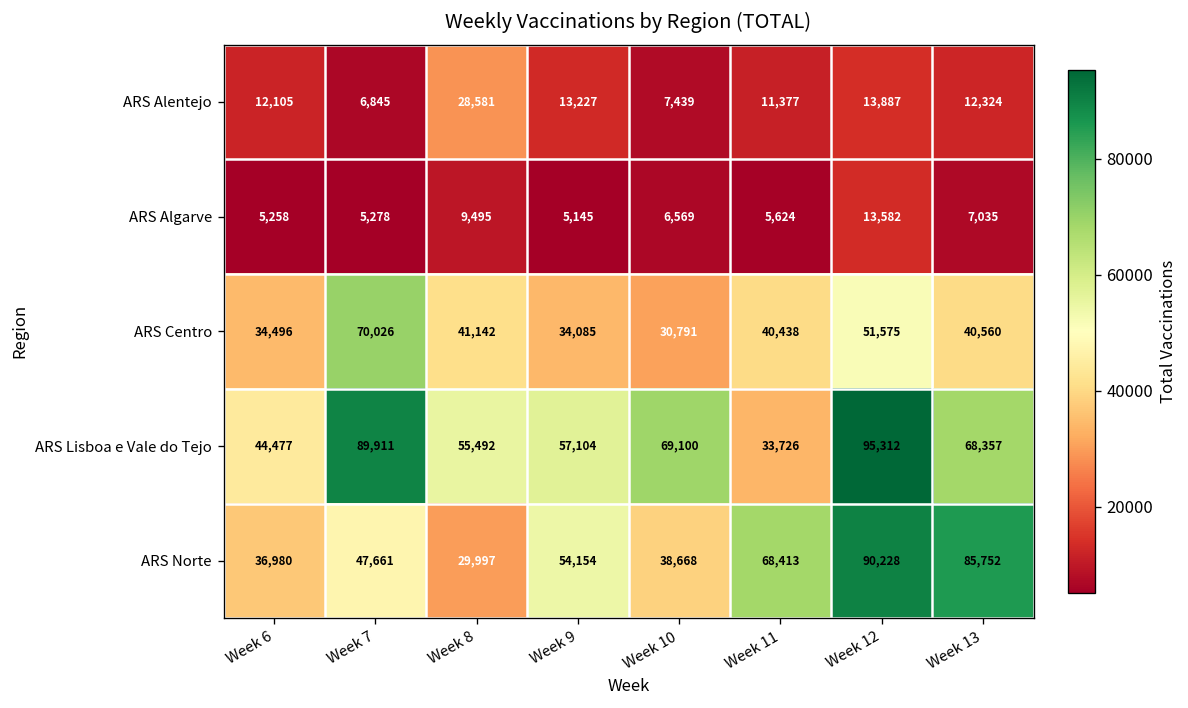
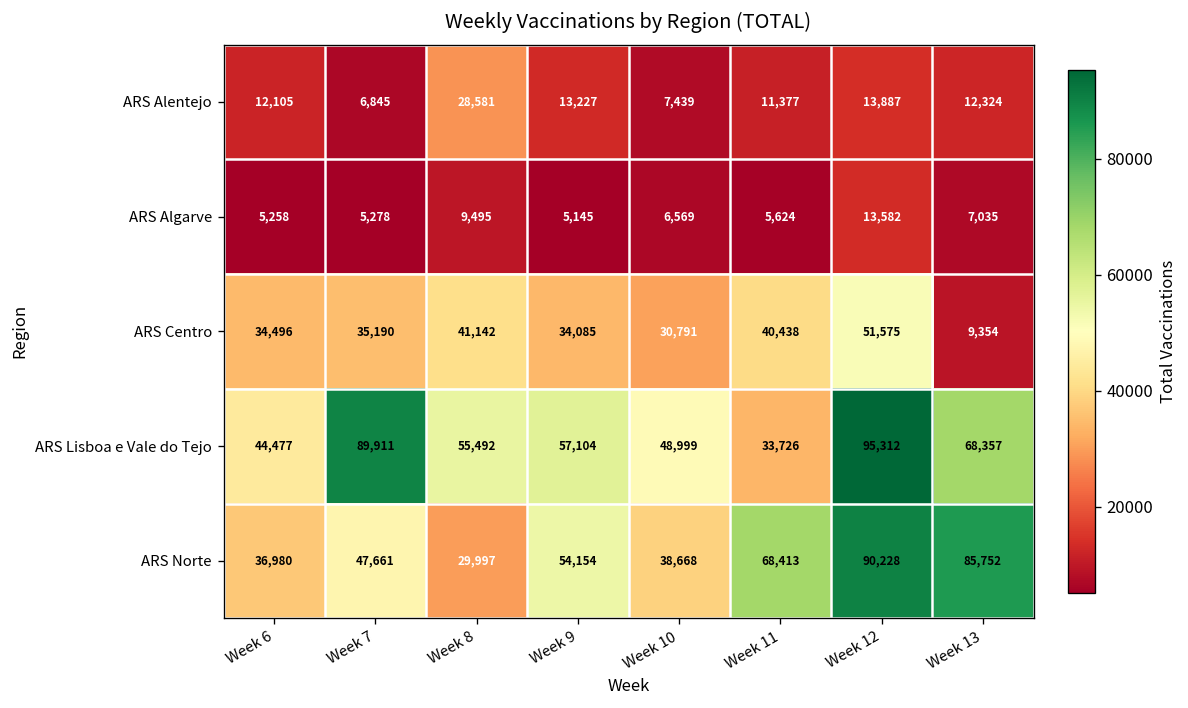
  {
    "ARS Alentejo": {
      "Week 6": "12,105",
      "Week 7": "6,845",
      "Week 8": "28,581",
      "Week 9": "13,227",
      "Week 10": "7,439",
      "Week 11": "11,377",
      "Week 12": "13,887",
      "Week 13": "12,324"
    },
    "ARS Algarve": {
      "Week 6": "5,258",
      "Week 7": "5,278",
      "Week 8": "9,495",
      "Week 9": "5,145",
      "Week 10": "6,569",
      "Week 11": "5,624",
      "Week 12": "13,582",
      "Week 13": "7,035"
    },
    "ARS Centro": {
      "Week 6": "34,496",
-     "Week 7": "70,026",
+     "Week 7": "35,190",
      "Week 8": "41,142",
      "Week 9": "34,085",
      "Week 10": "30,791",
      "Week 11": "40,438",
      "Week 12": "51,575",
-     "Week 13": "40,560"
+     "Week 13": "9,354"
    },
    "ARS Lisboa e Vale do Tejo": {
      "Week 6": "44,477",
      "Week 7": "89,911",
      "Week 8": "55,492",
      "Week 9": "57,104",
-     "Week 10": "69,100",
+     "Week 10": "48,999",
      "Week 11": "33,726",
      "Week 12": "95,312",
      "Week 13": "68,357"
    },
    "ARS Norte": {
      "Week 6": "36,980",
      "Week 7": "47,661",
      "Week 8": "29,997",
      "Week 9": "54,154",
      "Week 10": "38,668",
      "Week 11": "68,413",
      "Week 12": "90,228",
      "Week 13": "85,752"
    }
  }
